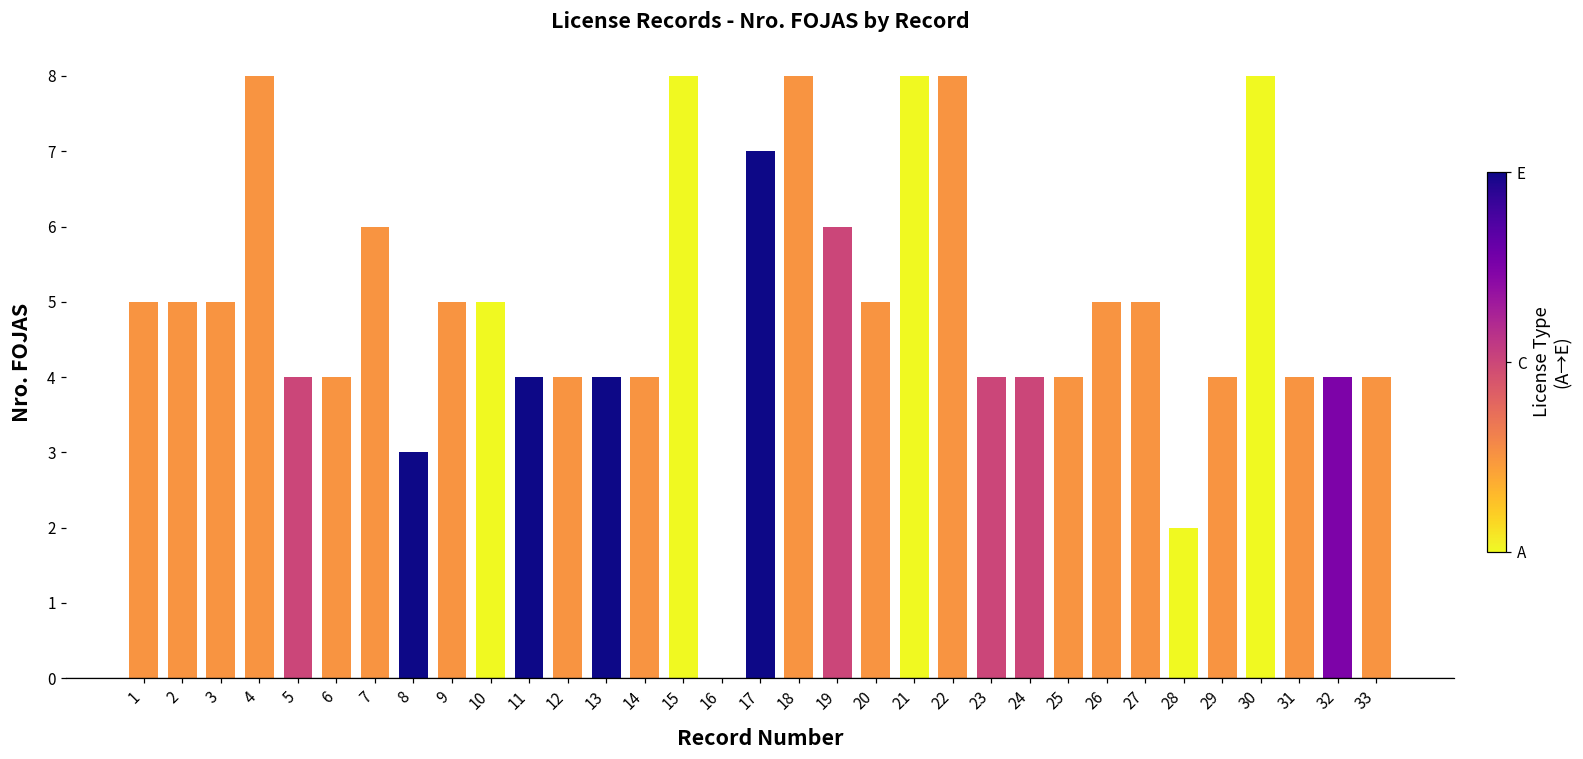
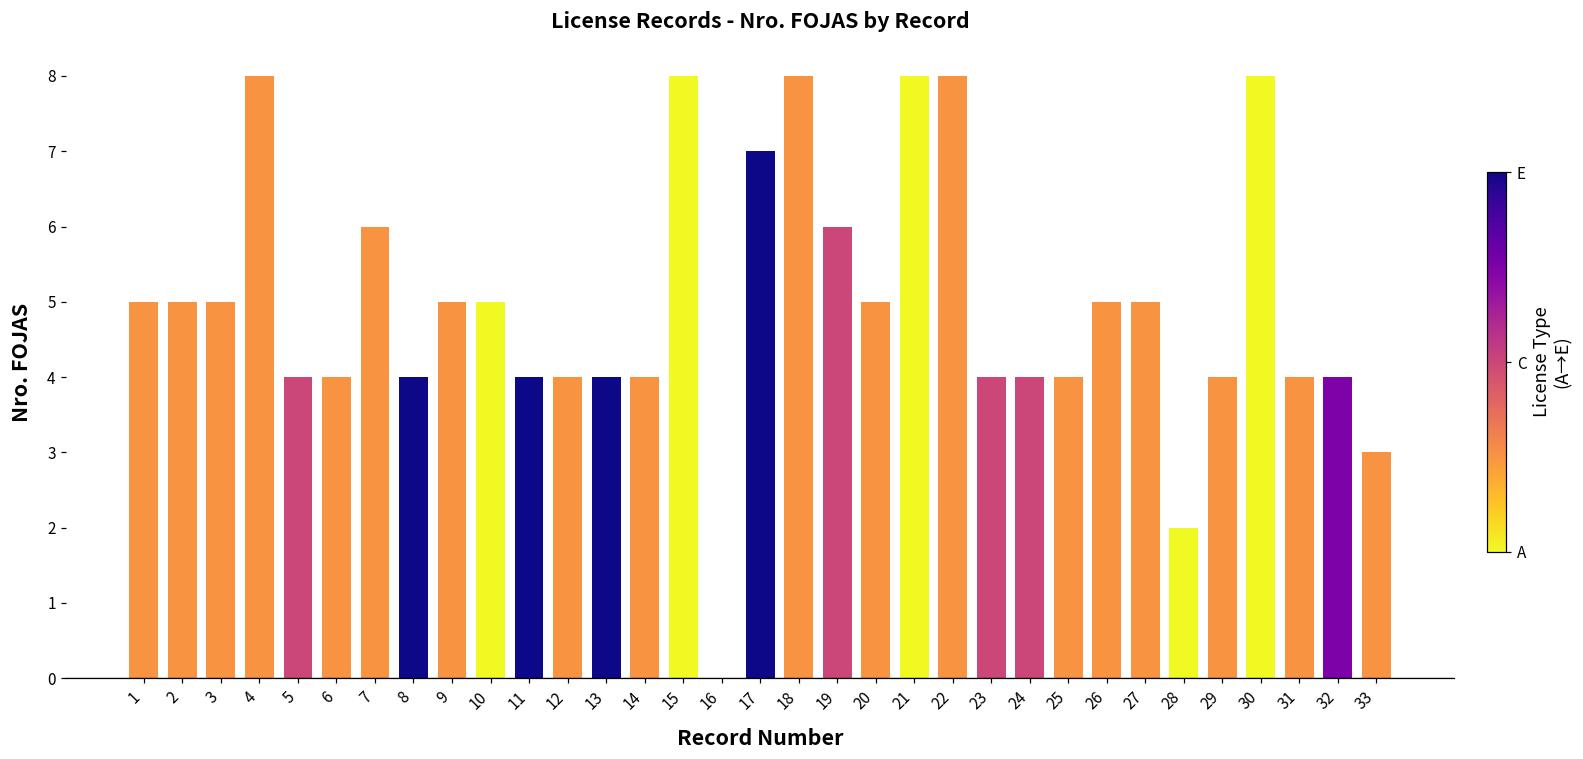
  {
    "1": 5,
    "2": 5,
    "3": 5,
    "4": 8,
    "5": 4,
    "6": 4,
    "7": 6,
-   "8": 3,
+   "8": 4,
    "9": 5,
    "10": 5,
    "11": 4,
    "12": 4,
    "13": 4,
    "14": 4,
    "15": 8,
    "16": 0,
    "17": 7,
    "18": 8,
    "19": 6,
    "20": 5,
    "21": 8,
    "22": 8,
    "23": 4,
    "24": 4,
    "25": 4,
    "26": 5,
    "27": 5,
    "28": 2,
    "29": 4,
    "30": 8,
    "31": 4,
    "32": 4,
-   "33": 4
+   "33": 3
  }
